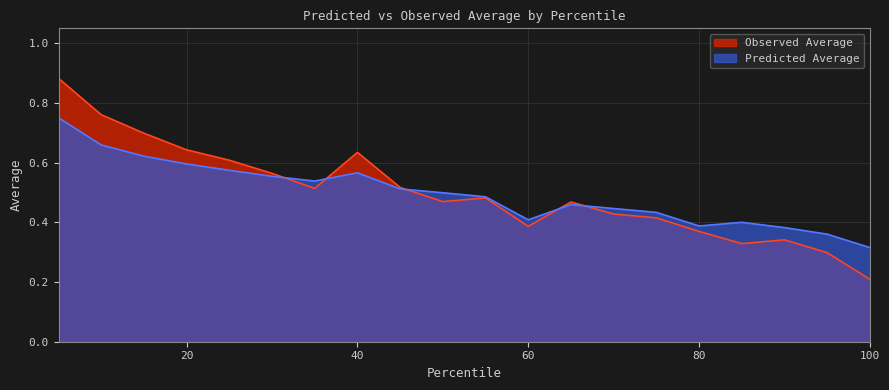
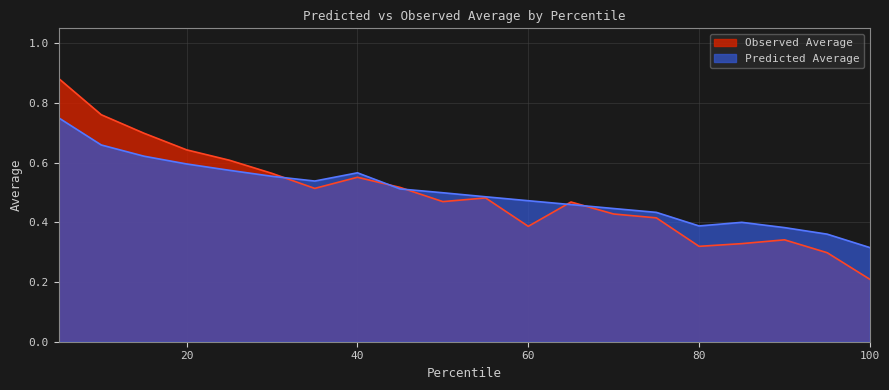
  {
    "Observed Average": {
      "20": 0.64,
-     "40": 0.63,
+     "40": 0.55,
      "60": 0.39,
-     "80": 0.37,
+     "80": 0.32,
      "100": 0.21
    },
    "Predicted Average": {
      "20": 0.60,
      "40": 0.57,
-     "60": 0.41,
+     "60": 0.47,
      "80": 0.39,
      "100": 0.32
    }
  }
